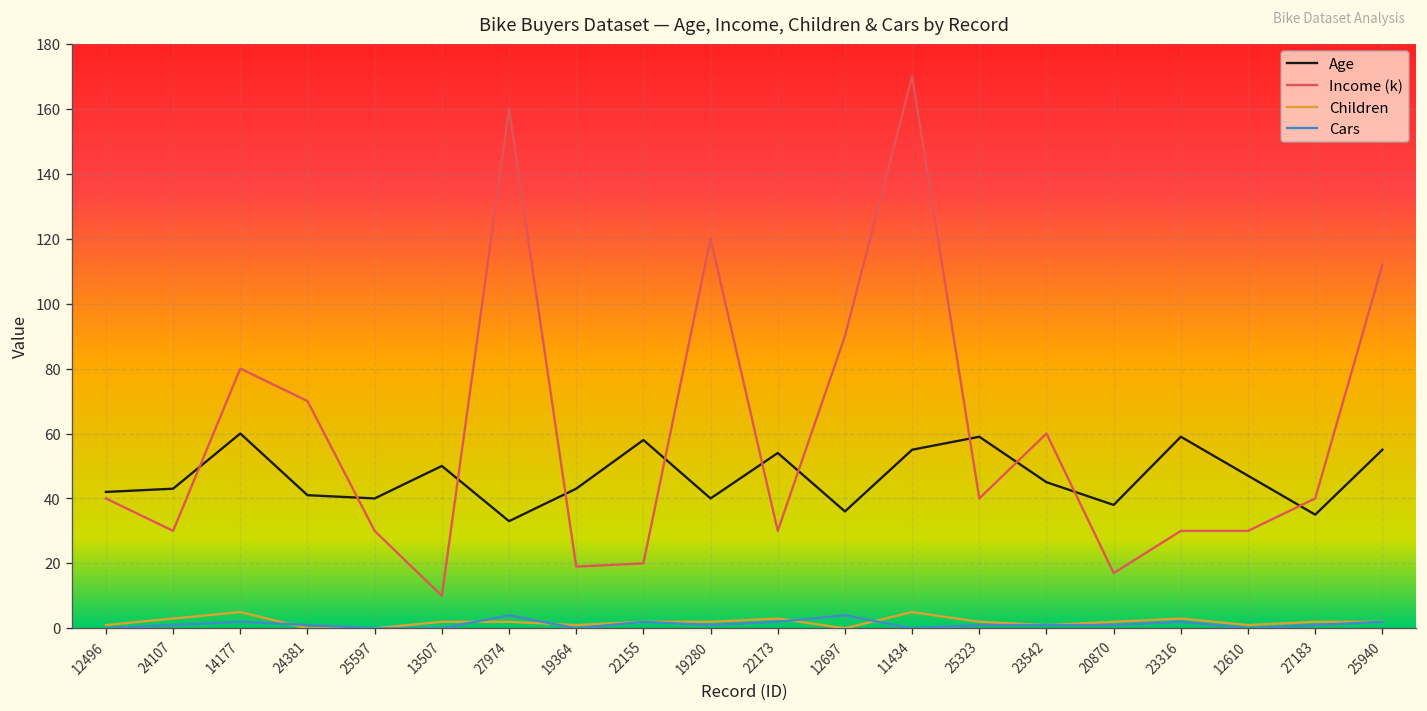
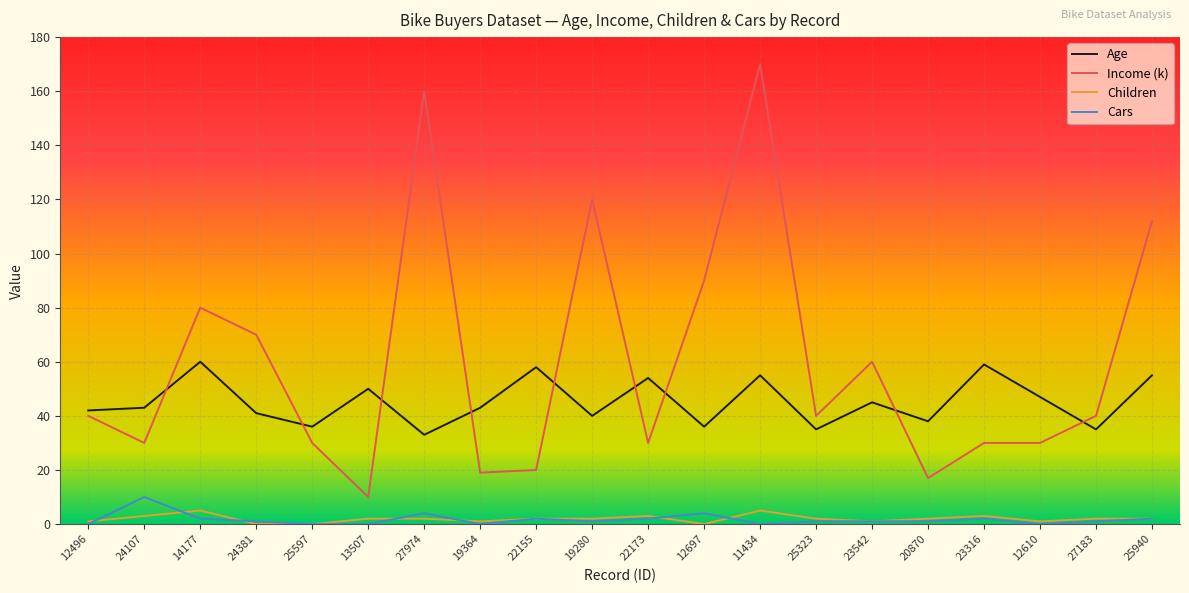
  {
    "Age": {
      "12496": 42,
      "24107": 43,
      "14177": 60,
      "24381": 41,
-     "25597": 40,
+     "25597": 36,
      "13507": 50,
      "27974": 33,
      "19364": 43,
      "22155": 58,
      "19280": 40,
      "22173": 54,
      "12697": 36,
      "11434": 55,
-     "25323": 59,
+     "25323": 35,
      "23542": 45,
      "20870": 38,
      "23316": 59,
      "12610": 47,
      "27183": 35,
      "25940": 55
    },
    "Income (k)": {
      "12496": 40,
      "24107": 30,
      "14177": 80,
      "24381": 70,
      "25597": 30,
      "13507": 10,
      "27974": 160,
      "19364": 19,
      "22155": 20,
      "19280": 120,
      "22173": 30,
      "12697": 90,
      "11434": 170,
      "25323": 40,
      "23542": 60,
      "20870": 17,
      "23316": 30,
      "12610": 30,
      "27183": 40,
      "25940": 112
    },
    "Children": {
      "12496": 1,
      "24107": 3,
      "14177": 5,
      "24381": 0,
      "13507": 2,
      "27974": 2,
      "19364": 1,
      "19280": 2,
      "22173": 3,
      "12697": 0,
      "11434": 5,
      "25323": 2,
      "20870": 2,
      "23316": 3,
      "12610": 1,
      "27183": 2
    },
    "Cars": {
      "12496": 0,
-     "24107": 1,
+     "24107": 10,
      "14177": 2,
      "24381": 1,
      "13507": 0,
      "27974": 4,
      "19364": 0,
      "19280": 1,
      "22173": 2,
      "12697": 4,
      "11434": 0,
      "25323": 1,
      "20870": 1,
      "23316": 2,
      "12610": 0,
      "27183": 1
    }
  }
